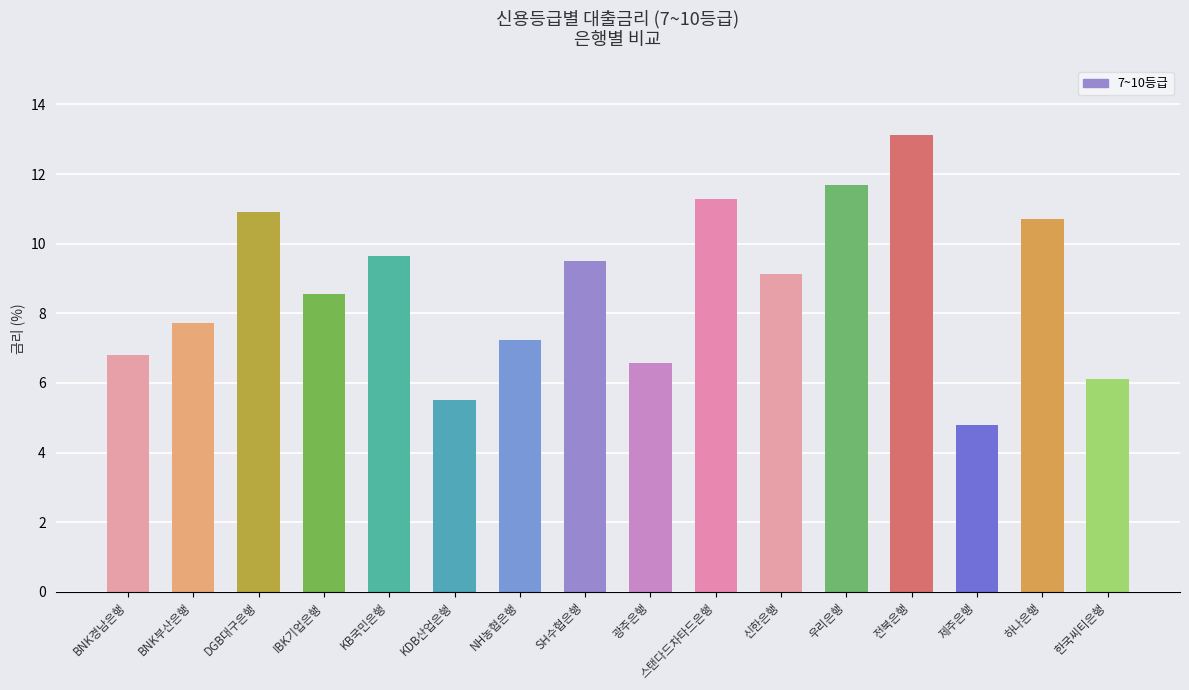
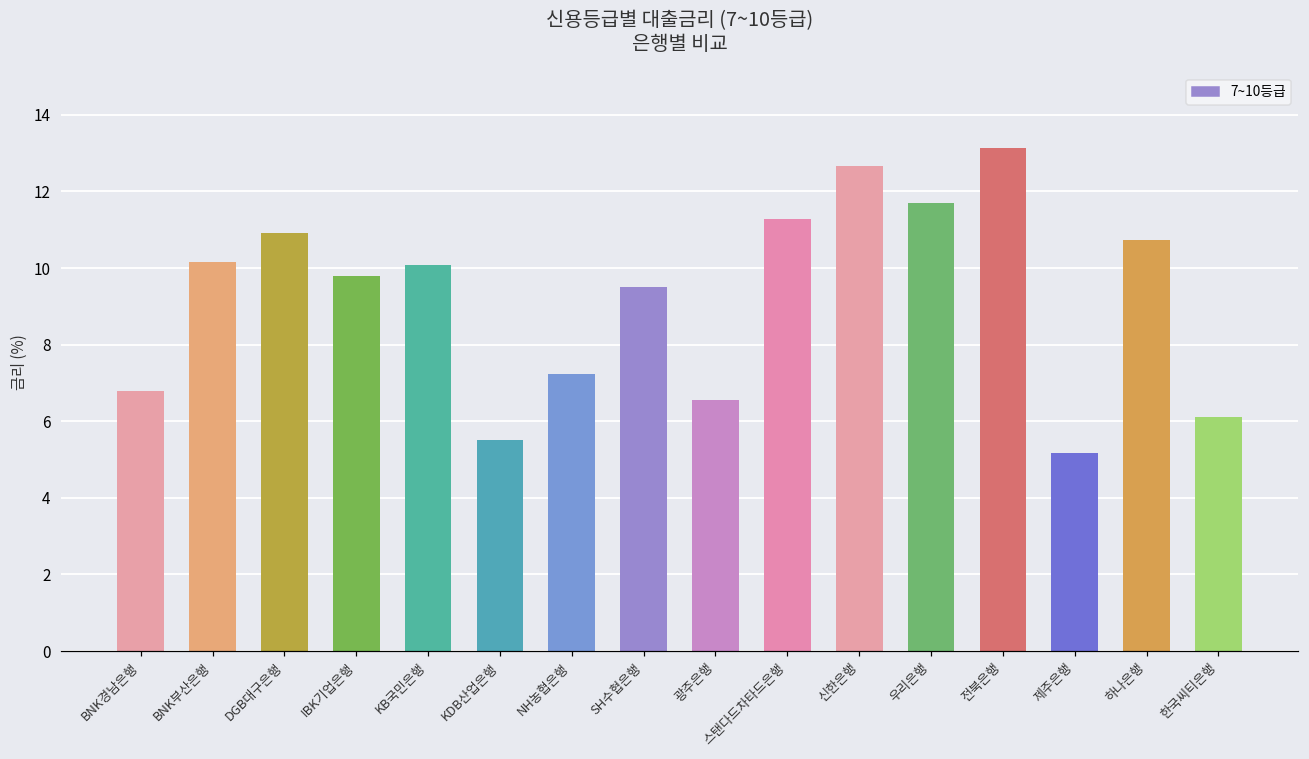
  {
    "BNK경남은행": 6.8,
-   "BNK부산은행": 7.7,
+   "BNK부산은행": 10.2,
    "DGB대구은행": 10.9,
-   "IBK기업은행": 8.6,
-   "KB국민은행": 9.7,
+   "IBK기업은행": 9.8,
+   "KB국민은행": 10.1,
    "KDB산업은행": 5.5,
    "NH농협은행": 7.2,
    "SH수협은행": 9.5,
    "광주은행": 6.6,
    "스탠다드차타드은행": 11.3,
-   "신한은행": 9.1,
+   "신한은행": 12.7,
    "우리은행": 11.7,
    "전북은행": 13.1,
-   "제주은행": 4.8,
+   "제주은행": 5.2,
    "하나은행": 10.7,
    "한국씨티은행": 6.1
  }
